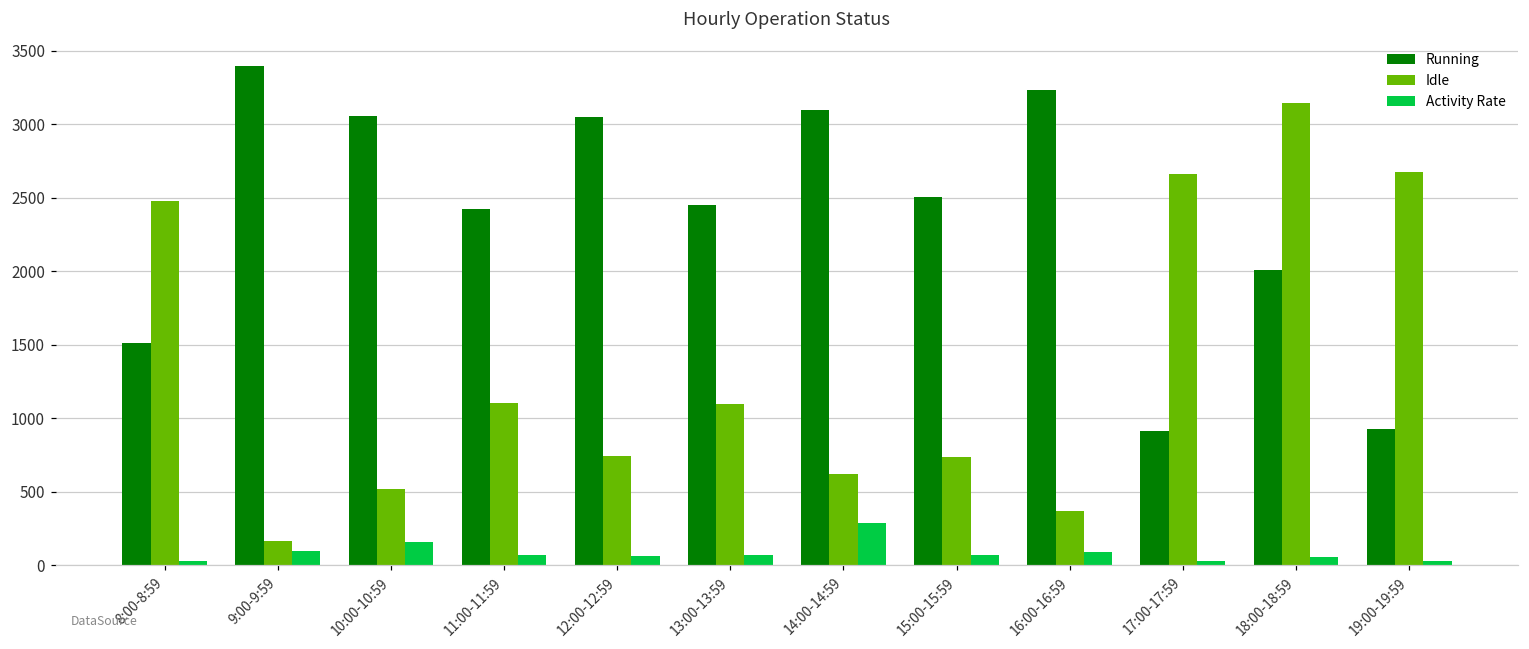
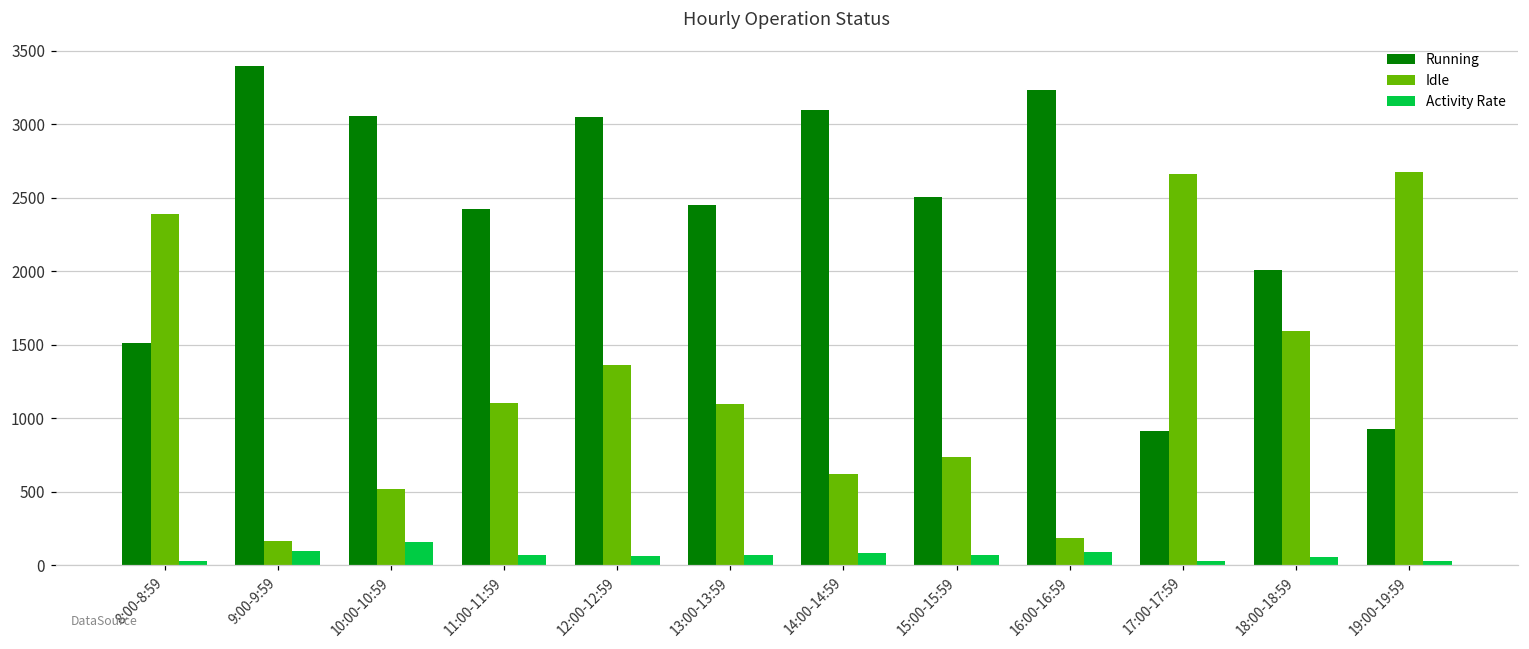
  {
    "Running": {
      "8:00-8:59": 1510,
      "9:00-9:59": 3400,
      "10:00-10:59": 3060,
      "11:00-11:59": 2420,
      "12:00-12:59": 3050,
      "13:00-13:59": 2450,
      "14:00-14:59": 3090,
      "15:00-15:59": 2510,
      "16:00-16:59": 3230,
      "17:00-17:59": 910,
      "18:00-18:59": 2010,
      "19:00-19:59": 920
    },
    "Idle": {
-     "8:00-8:59": 2480,
+     "8:00-8:59": 2390,
      "9:00-9:59": 170,
      "10:00-10:59": 520,
      "11:00-11:59": 1110,
-     "12:00-12:59": 740,
+     "12:00-12:59": 1360,
      "13:00-13:59": 1100,
      "14:00-14:59": 620,
      "15:00-15:59": 740,
-     "16:00-16:59": 370,
+     "16:00-16:59": 180,
      "17:00-17:59": 2660,
-     "18:00-18:59": 3150,
+     "18:00-18:59": 1590,
      "19:00-19:59": 2680
    },
    "Activity Rate": {
      "8:00-8:59": 30,
      "9:00-9:59": 90,
      "10:00-10:59": 150,
      "11:00-11:59": 70,
      "12:00-12:59": 60,
      "13:00-13:59": 70,
-     "14:00-14:59": 290,
+     "14:00-14:59": 80,
      "15:00-15:59": 70,
      "16:00-16:59": 90,
      "17:00-17:59": 30,
      "18:00-18:59": 60,
      "19:00-19:59": 30
    }
  }
